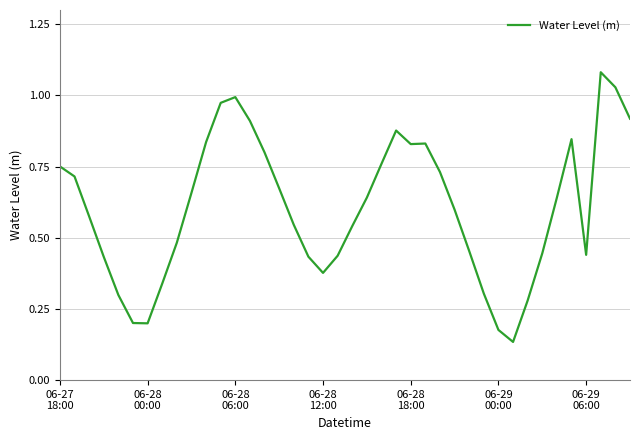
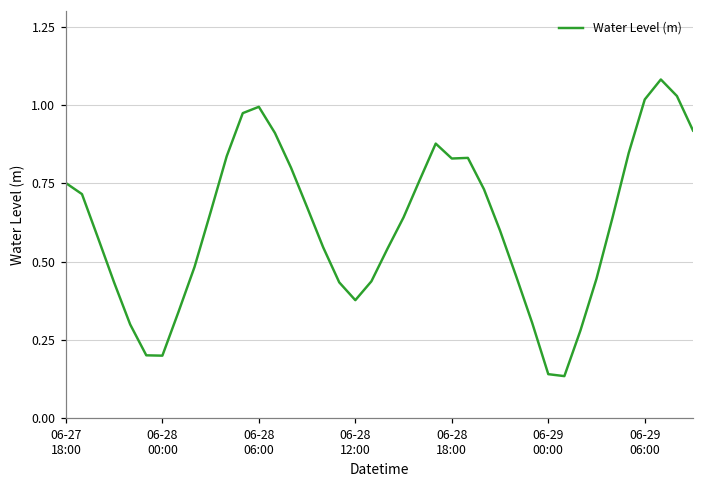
  {
    "06-27 18:00": 0.75,
    "06-28 00:00": 0.20,
    "06-28 06:00": 0.99,
    "06-28 12:00": 0.38,
    "06-28 18:00": 0.83,
-   "06-29 00:00": 0.18,
-   "06-29 06:00": 0.44
+   "06-29 00:00": 0.14,
+   "06-29 06:00": 1.02
  }
